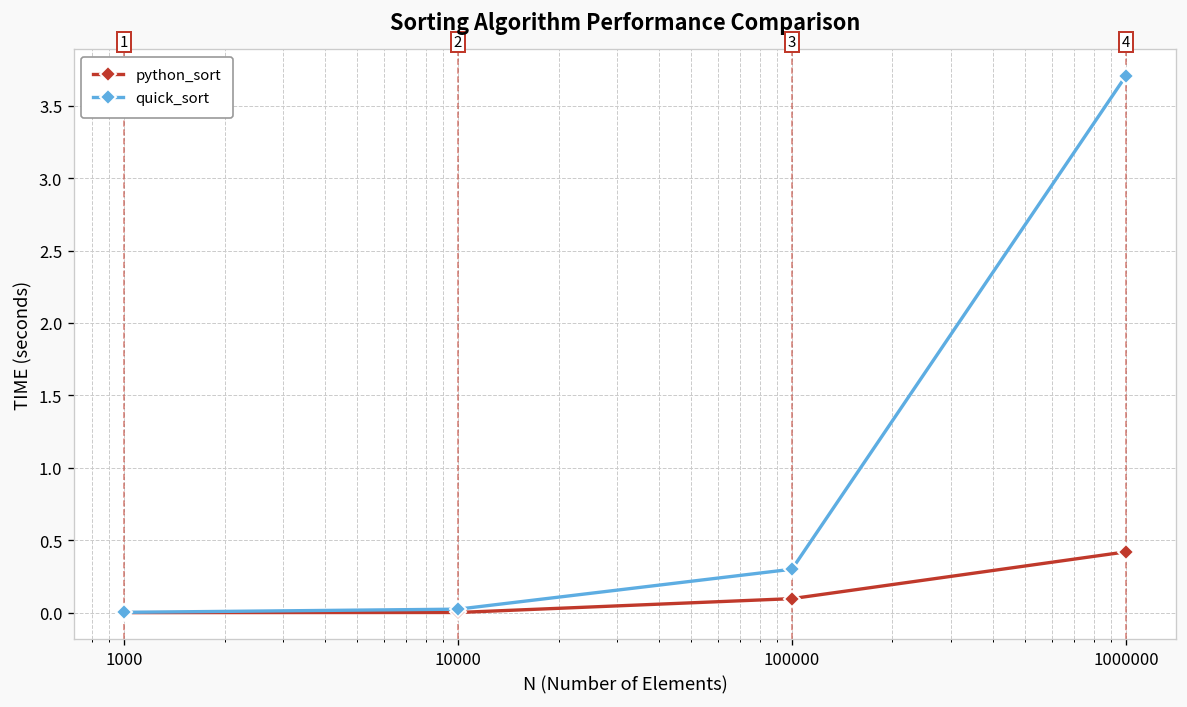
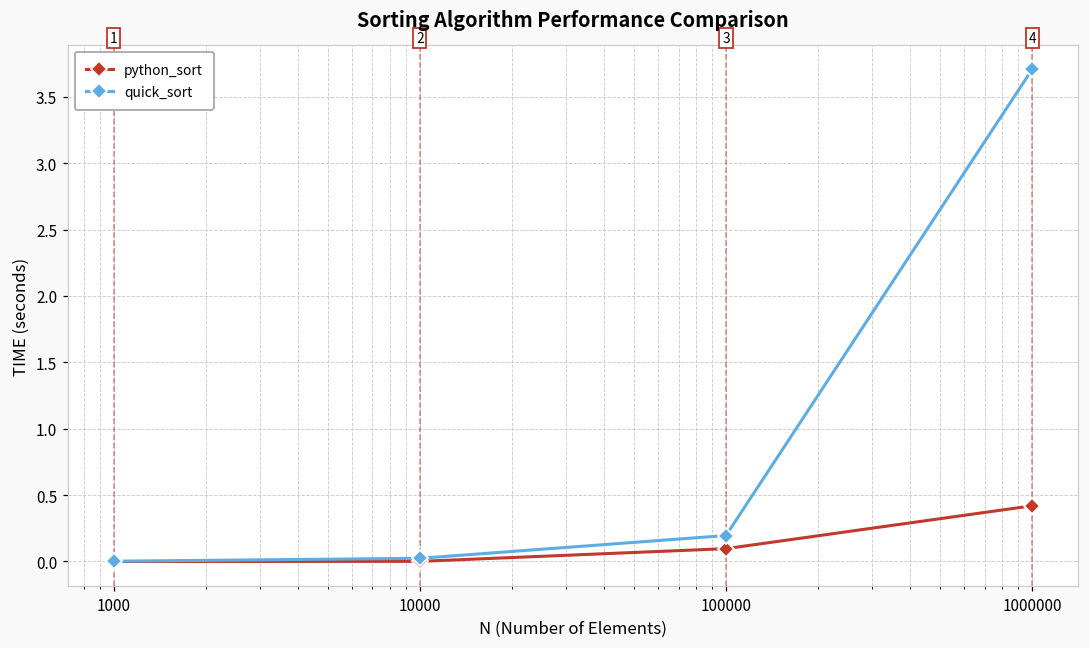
  {
    "python_sort": {
      "10000": 0.00,
      "100000": 0.10,
      "1000000": 0.42
    },
    "quick_sort": {
      "10000": 0.02,
-     "100000": 0.30
+     "100000": 0.20
    }
  }
